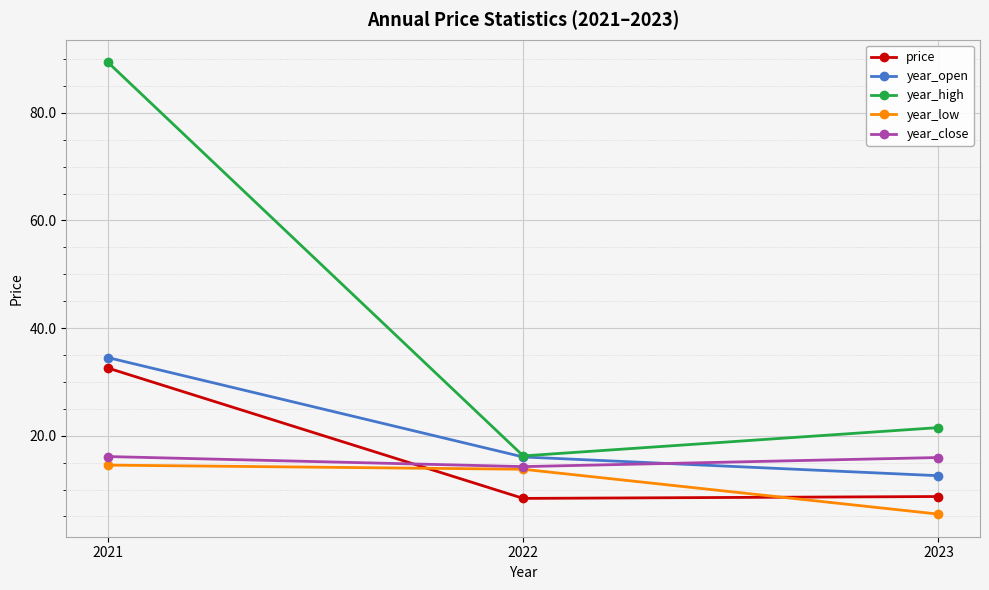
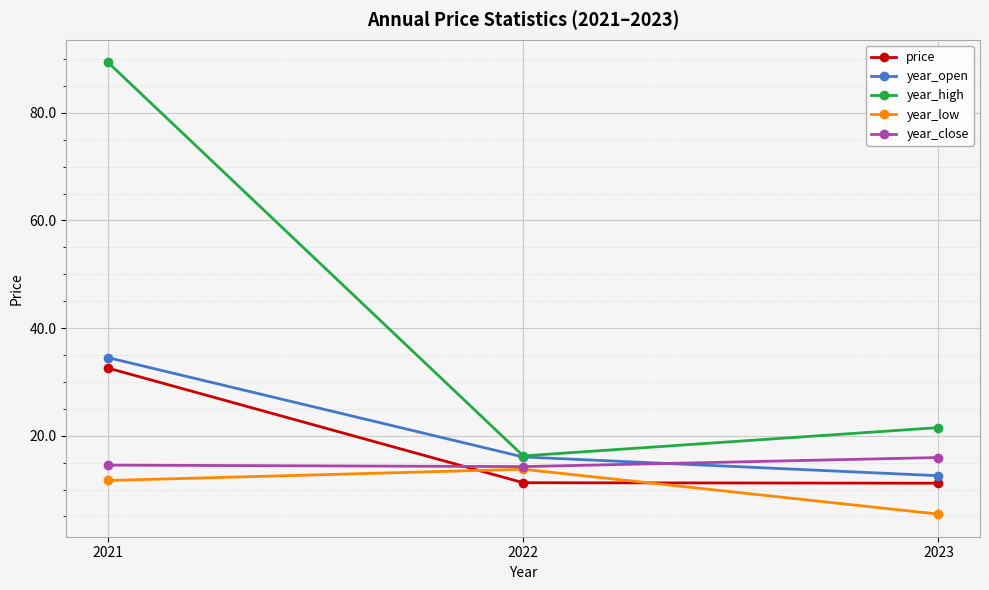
  {
    "price": {
      "2021": 33,
-     "2022": 8,
-     "2023": 9
+     "2022": 11,
+     "2023": 11
    },
    "year_open": {
      "2021": 35,
      "2023": 13
    },
    "year_high": {
      "2021": 89,
      "2023": 22
    },
    "year_low": {
-     "2021": 15,
+     "2021": 12,
      "2022": 14,
      "2023": 5
    },
    "year_close": {
-     "2021": 16,
+     "2021": 15,
      "2022": 14,
      "2023": 16
    }
  }
